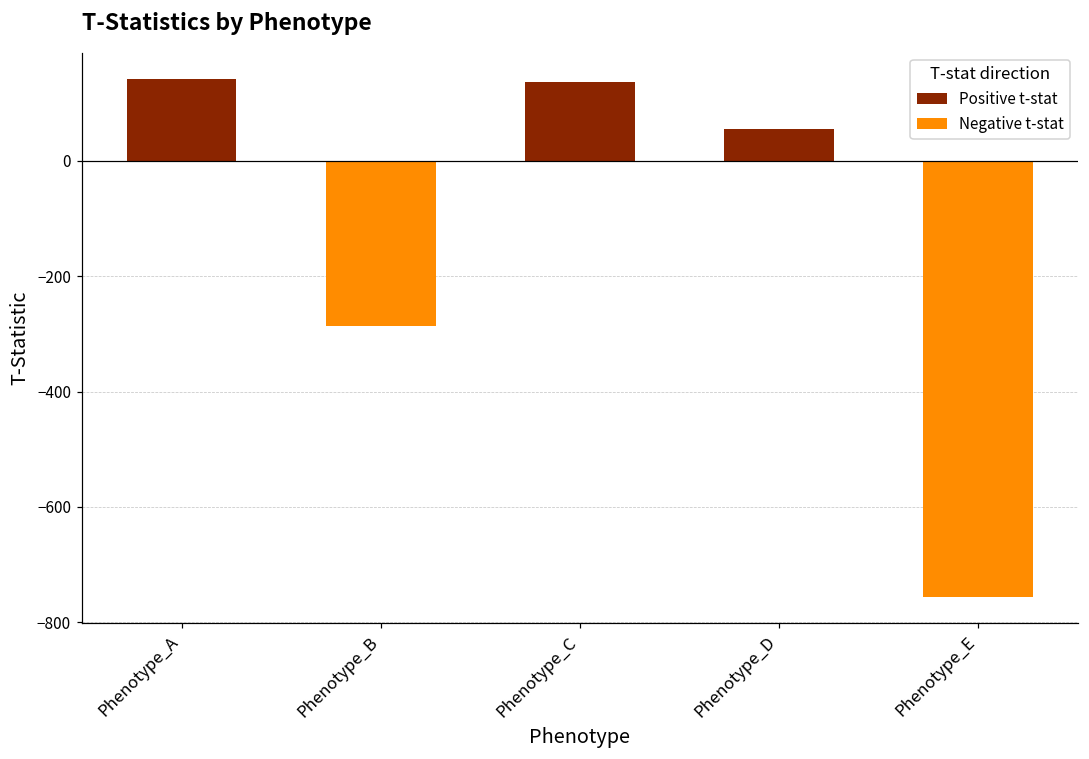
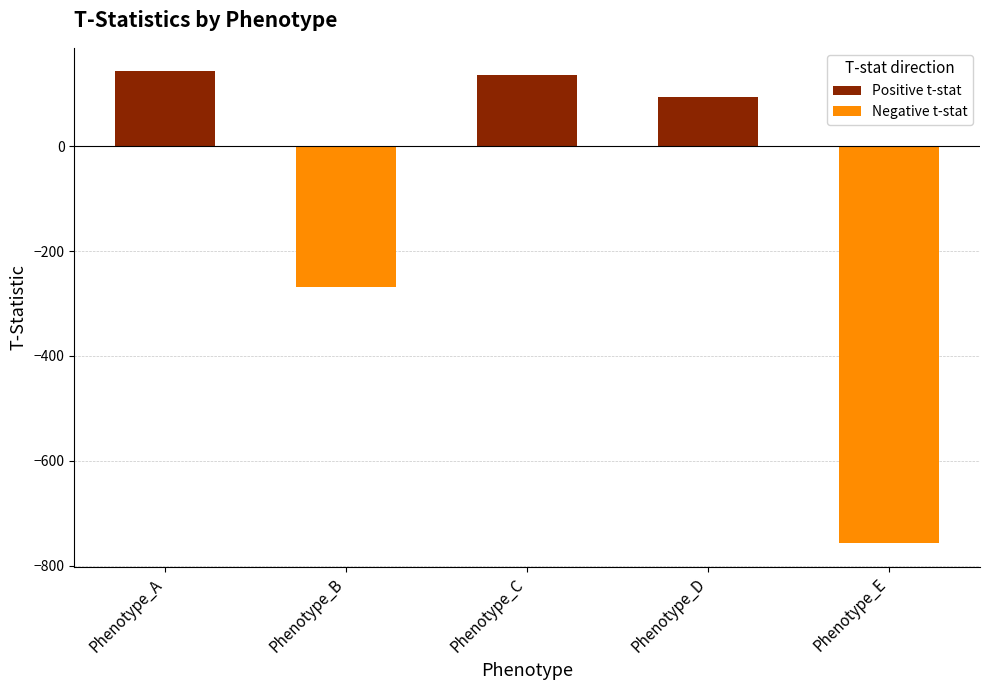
  {
    "Positive t-stat": {
      "Phenotype_A": 140,
      "Phenotype_B": 0,
      "Phenotype_C": 140,
-     "Phenotype_D": 60,
+     "Phenotype_D": 90,
      "Phenotype_E": 0
    },
    "Negative t-stat": {
      "Phenotype_A": 0,
-     "Phenotype_B": -290,
+     "Phenotype_B": -270,
      "Phenotype_C": 0,
      "Phenotype_D": 0,
      "Phenotype_E": -760
    }
  }
